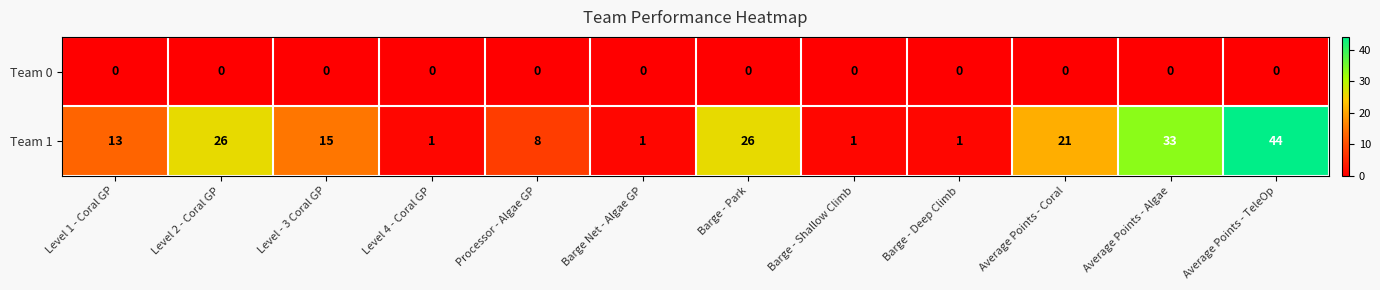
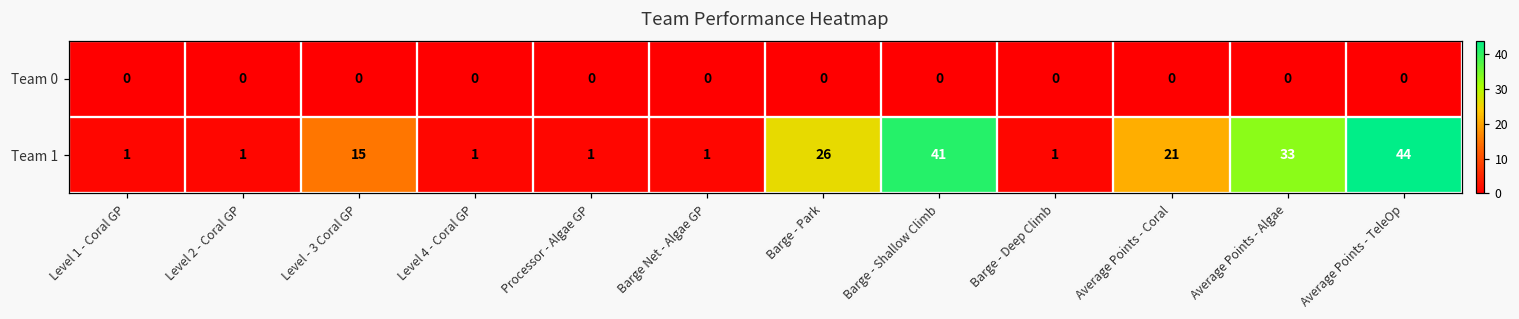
  {
    "Team 0": {
      "Level 1 - Coral GP": 0,
      "Level 2 - Coral GP": 0,
      "Level - 3 Coral GP": 0,
      "Level 4 - Coral GP": 0,
      "Processor - Algae GP": 0,
      "Barge Net - Algae GP": 0,
      "Barge - Park": 0,
      "Barge - Shallow Climb": 0,
      "Barge - Deep Climb": 0,
      "Average Points - Coral": 0,
      "Average Points - Algae": 0,
      "Average Points - TeleOp": 0
    },
    "Team 1": {
-     "Level 1 - Coral GP": 13,
-     "Level 2 - Coral GP": 26,
+     "Level 1 - Coral GP": 1,
+     "Level 2 - Coral GP": 1,
      "Level - 3 Coral GP": 15,
      "Level 4 - Coral GP": 1,
-     "Processor - Algae GP": 8,
+     "Processor - Algae GP": 1,
      "Barge Net - Algae GP": 1,
      "Barge - Park": 26,
-     "Barge - Shallow Climb": 1,
+     "Barge - Shallow Climb": 41,
      "Barge - Deep Climb": 1,
      "Average Points - Coral": 21,
      "Average Points - Algae": 33,
      "Average Points - TeleOp": 44
    }
  }
